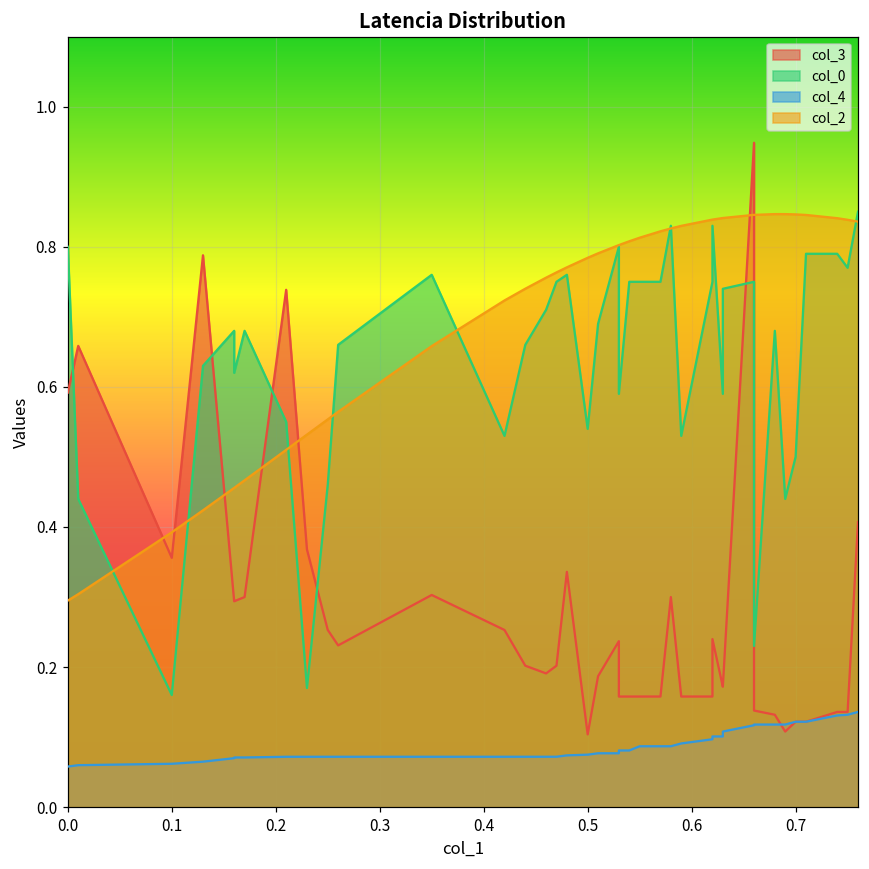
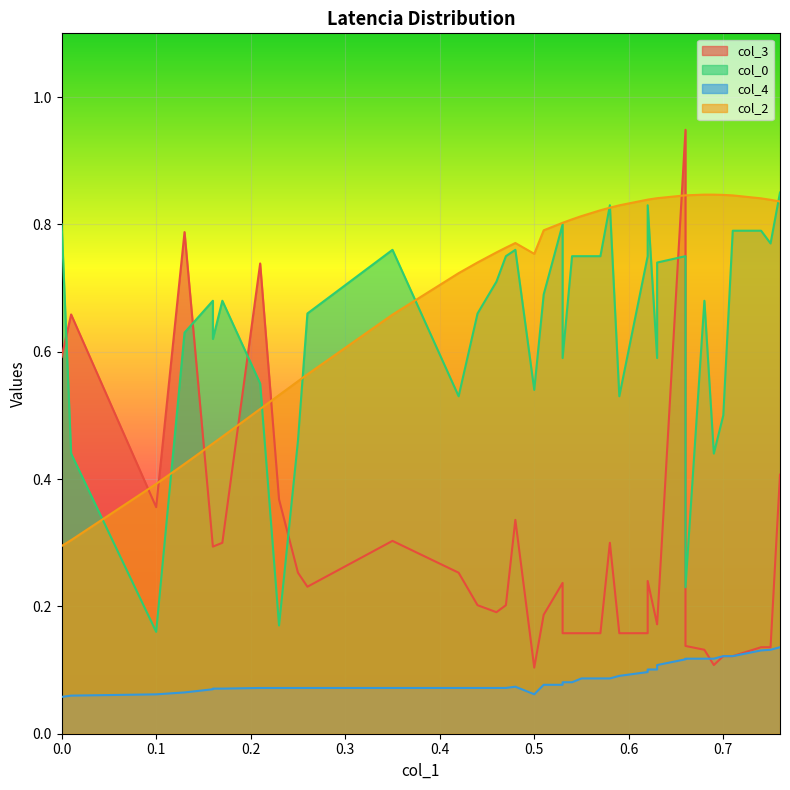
  {
    "col_3": {
      "0.0": 0.59,
      "0.5": 0.10
    },
    "col_0": {
      "0.0": 0.80,
      "0.5": 0.54
    },
    "col_4": {
      "0.0": 0.06,
-     "0.5": 0.07
+     "0.5": 0.06
    },
    "col_2": {
      "0.0": 0.29,
-     "0.5": 0.78
+     "0.5": 0.75
    }
  }
